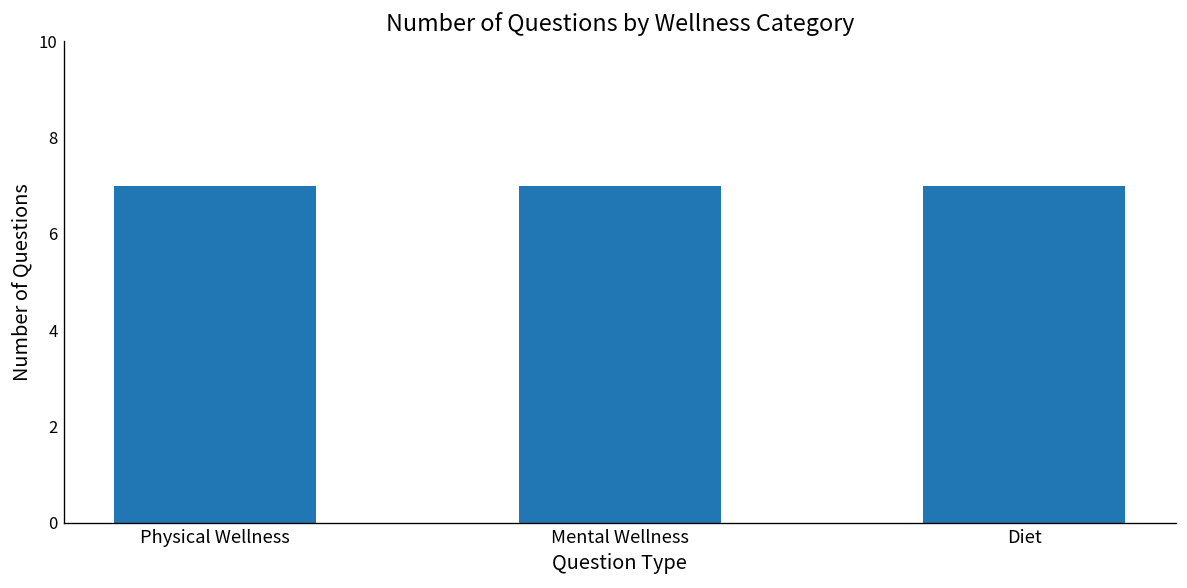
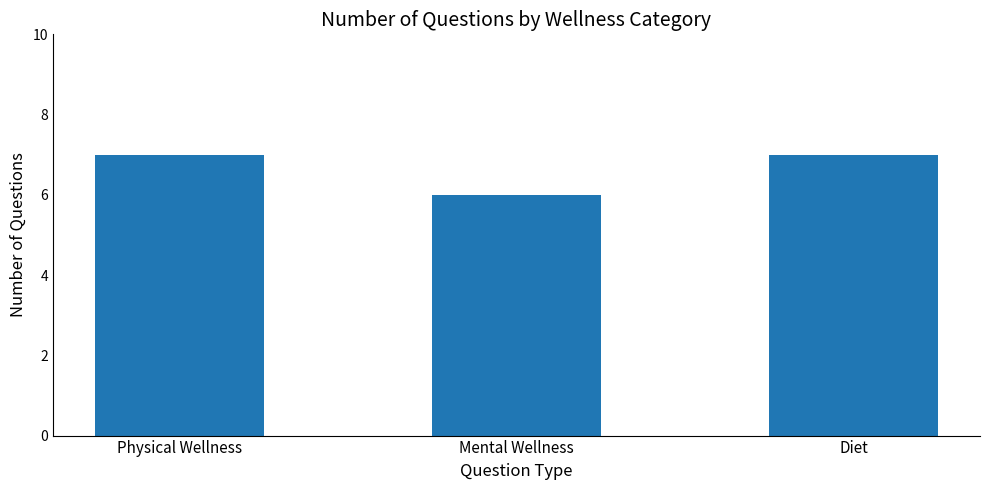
  {
    "Physical Wellness": 7,
-   "Mental Wellness": 7,
+   "Mental Wellness": 6,
    "Diet": 7
  }
